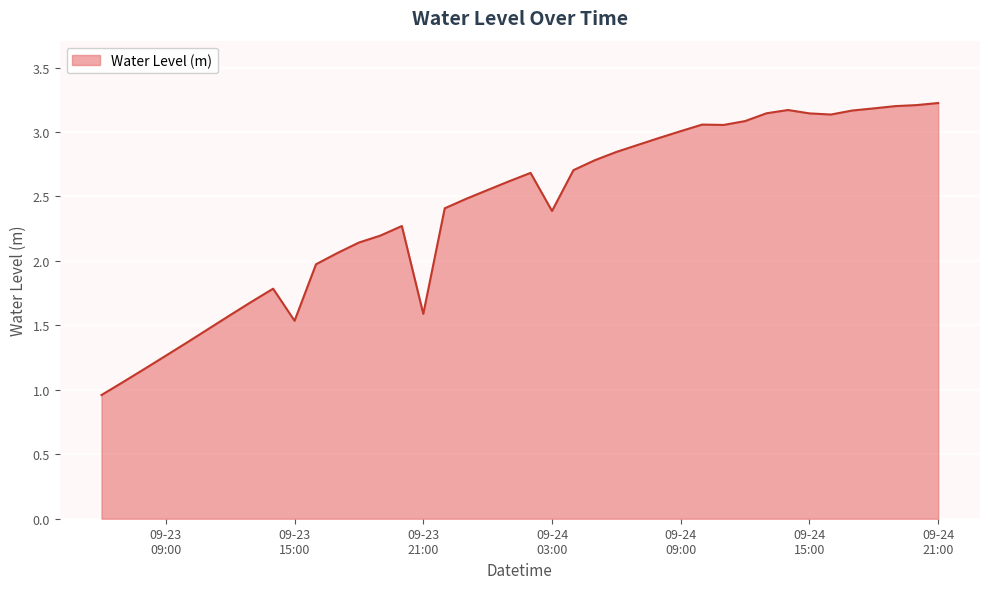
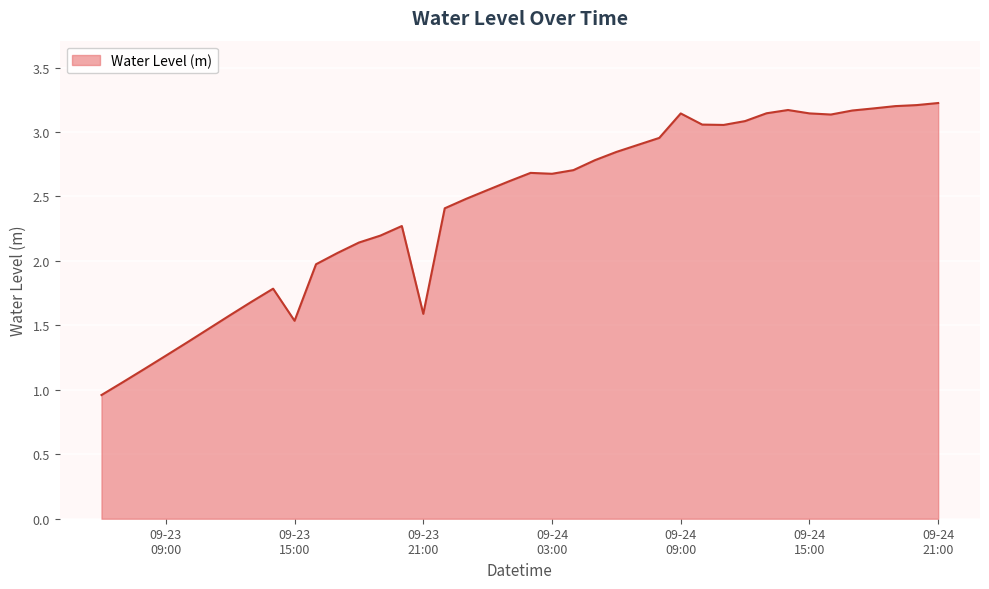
  {
    "09-23 09:00": 1.26,
    "09-23 15:00": 1.54,
    "09-23 21:00": 1.59,
-   "09-24 03:00": 2.39,
-   "09-24 09:00": 3.01,
+   "09-24 03:00": 2.68,
+   "09-24 09:00": 3.14,
    "09-24 15:00": 3.14,
    "09-24 21:00": 3.23
  }
